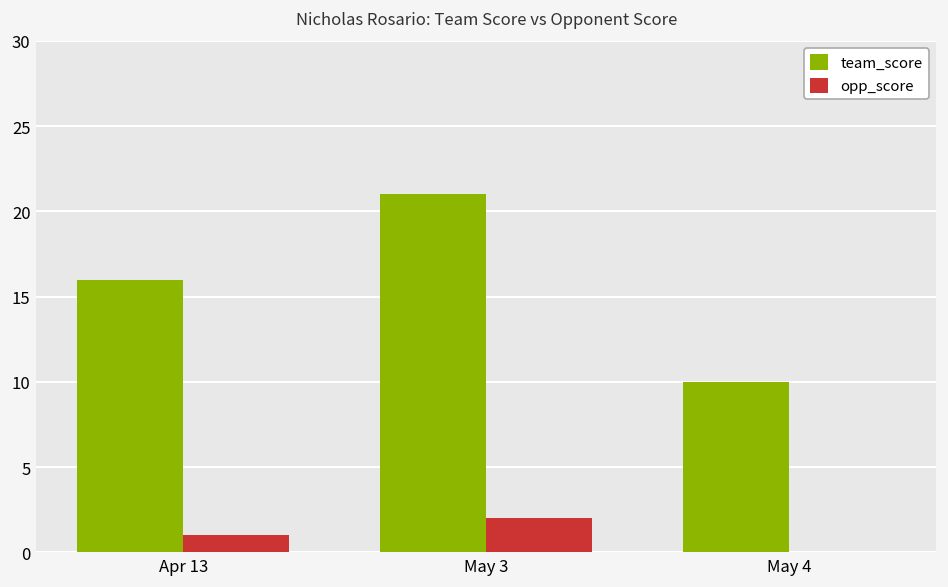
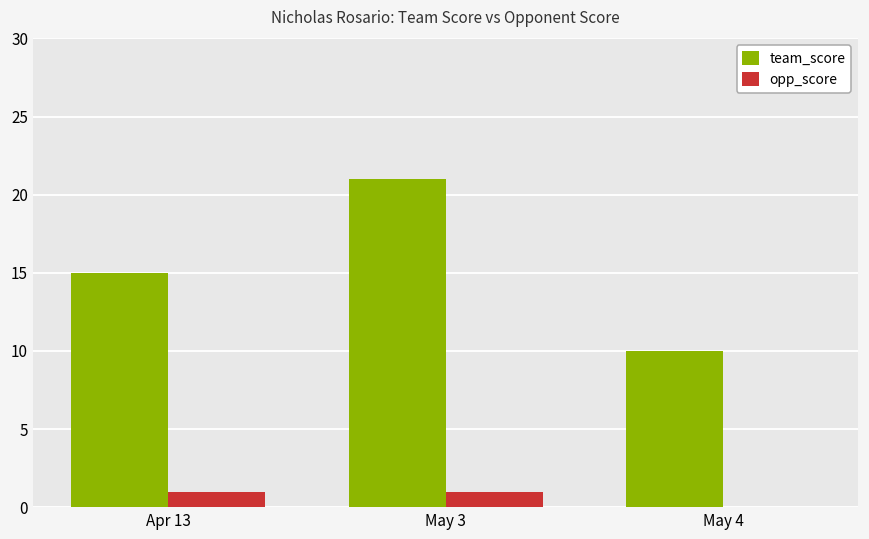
  {
    "team_score": {
-     "Apr 13": 16,
+     "Apr 13": 15,
      "May 3": 21,
      "May 4": 10
    },
    "opp_score": {
      "Apr 13": 1,
-     "May 3": 2,
+     "May 3": 1,
      "May 4": 0
    }
  }
